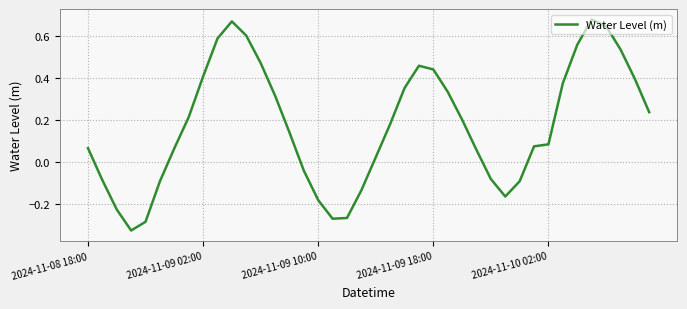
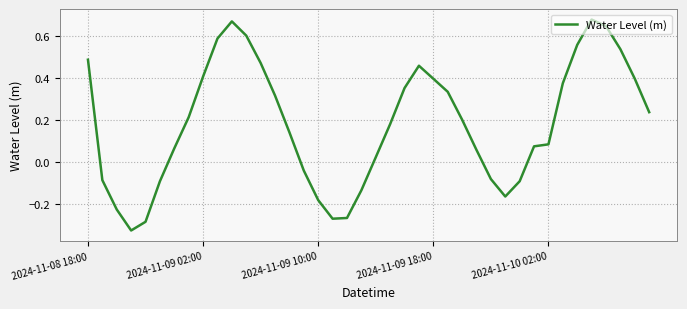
  {
-   "2024-11-08 18:00": 0.07,
+   "2024-11-08 18:00": 0.49,
    "2024-11-09 02:00": 0.41,
    "2024-11-09 10:00": -0.18,
-   "2024-11-09 18:00": 0.44,
+   "2024-11-09 18:00": 0.40,
    "2024-11-10 02:00": 0.08
  }
